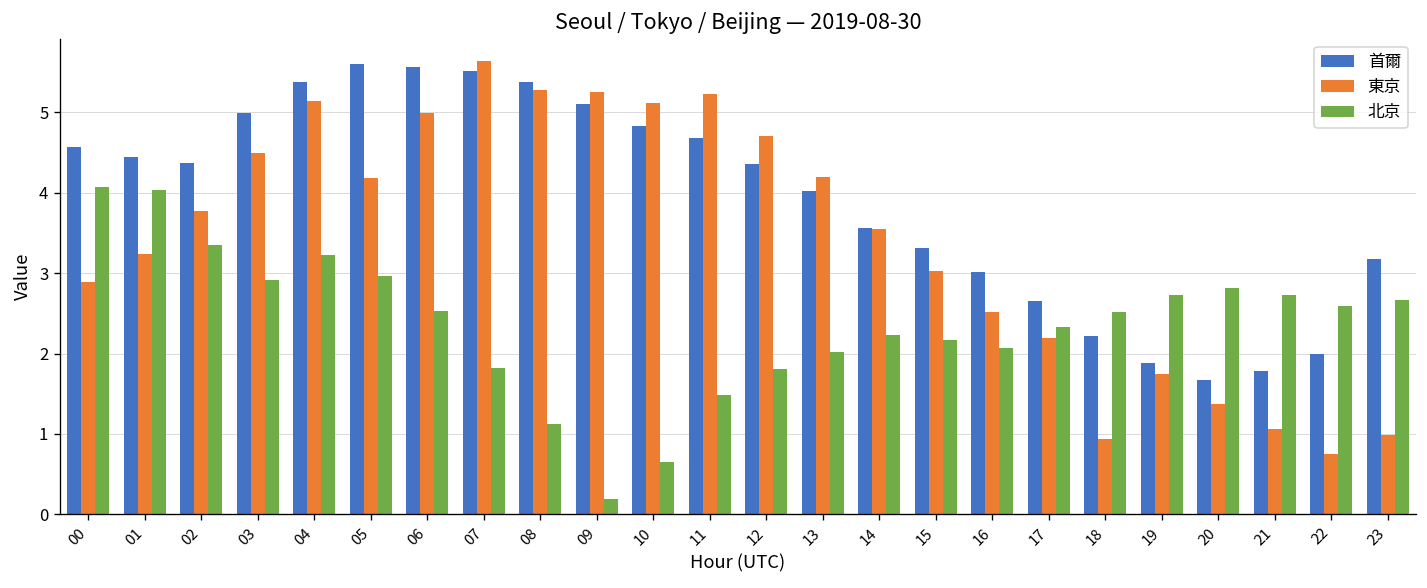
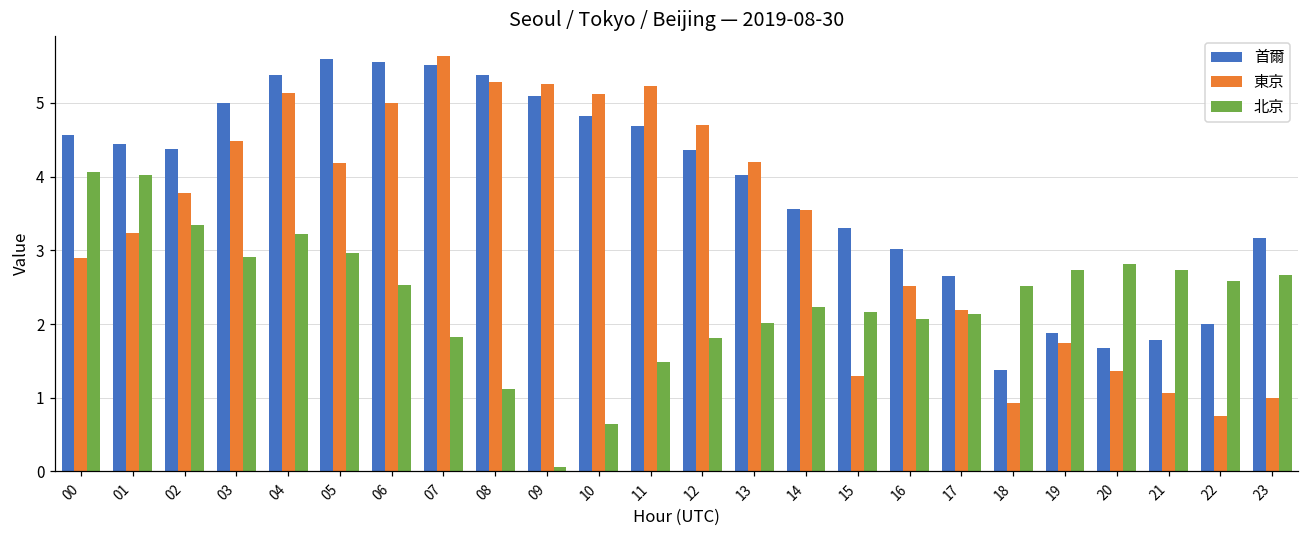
  {
    "首爾": {
      "00": 4.6,
      "01": 4.4,
      "02": 4.4,
      "03": 5.0,
      "04": 5.4,
      "05": 5.6,
      "06": 5.6,
      "07": 5.5,
      "08": 5.4,
      "09": 5.1,
      "10": 4.8,
      "11": 4.7,
      "12": 4.4,
      "13": 4.0,
      "14": 3.6,
      "15": 3.3,
      "16": 3.0,
      "17": 2.7,
-     "18": 2.2,
+     "18": 1.4,
      "19": 1.9,
      "20": 1.7,
      "21": 1.8,
      "22": 2.0,
      "23": 3.2
    },
    "東京": {
      "00": 2.9,
      "01": 3.2,
      "02": 3.8,
      "03": 4.5,
      "04": 5.1,
      "05": 4.2,
      "06": 5.0,
      "07": 5.6,
      "08": 5.3,
      "09": 5.3,
      "10": 5.1,
      "11": 5.2,
      "12": 4.7,
      "13": 4.2,
      "14": 3.5,
-     "15": 3.0,
+     "15": 1.3,
      "16": 2.5,
      "17": 2.2,
      "18": 0.9,
      "19": 1.7,
      "20": 1.4,
      "21": 1.1,
      "22": 0.7,
      "23": 1.0
    },
    "北京": {
      "00": 4.1,
      "01": 4.0,
      "02": 3.3,
      "03": 2.9,
      "04": 3.2,
      "05": 3.0,
      "06": 2.5,
      "07": 1.8,
      "08": 1.1,
-     "09": 0.2,
+     "09": 0.1,
      "10": 0.6,
      "11": 1.5,
      "12": 1.8,
      "13": 2.0,
      "14": 2.2,
      "15": 2.2,
      "16": 2.1,
-     "17": 2.3,
+     "17": 2.1,
      "18": 2.5,
      "19": 2.7,
      "20": 2.8,
      "21": 2.7,
      "22": 2.6,
      "23": 2.7
    }
  }
